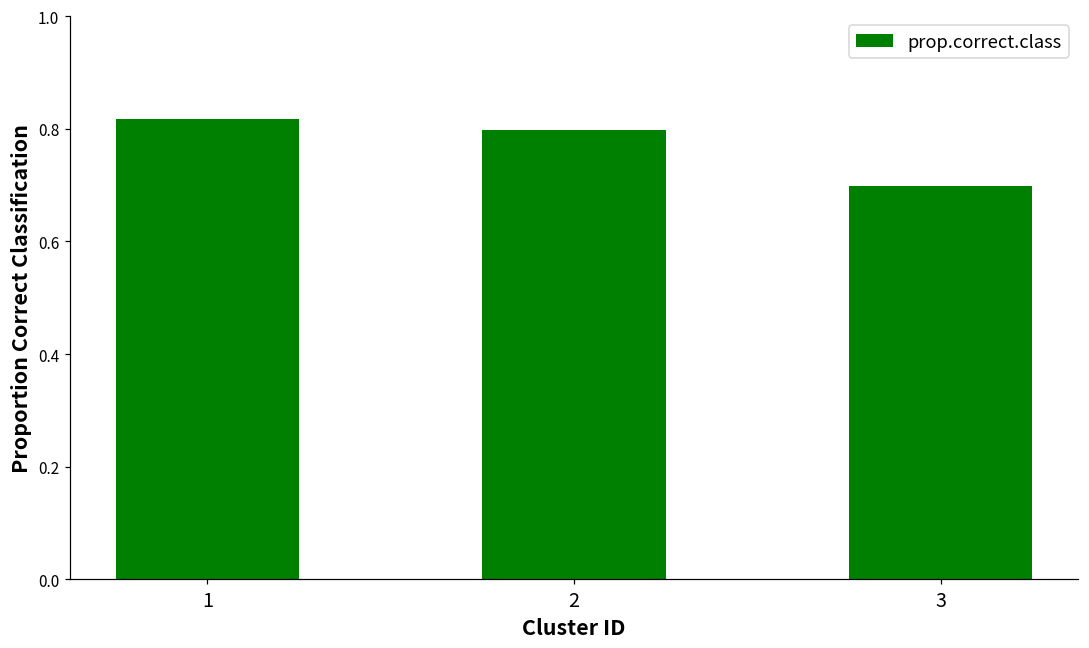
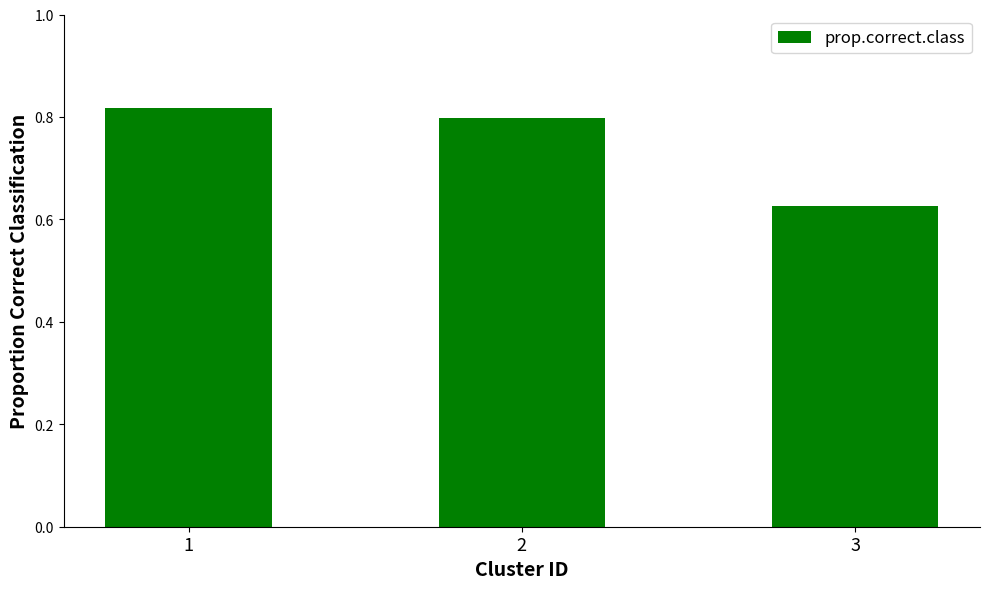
  {
    "1": 0.82,
    "2": 0.80,
-   "3": 0.70
+   "3": 0.63
  }
